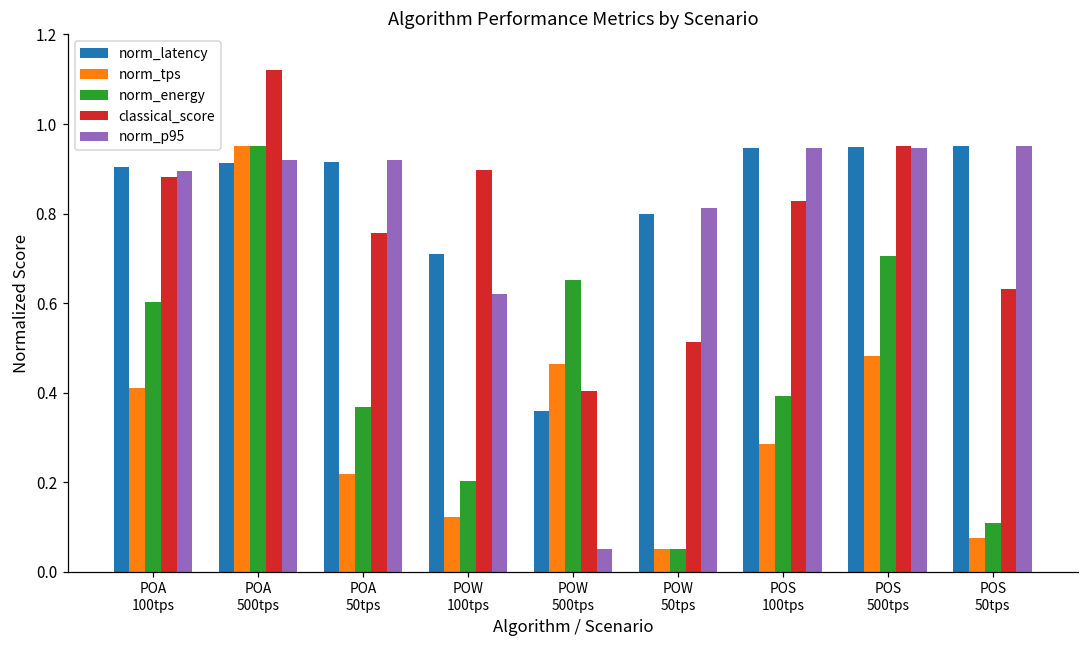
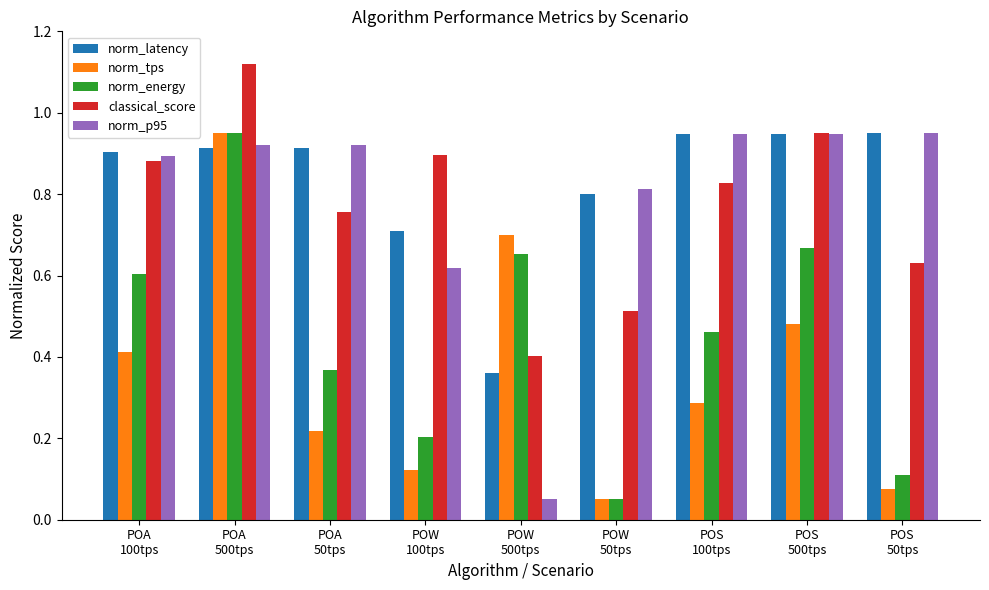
  {
    "norm_latency": {
      "POA 100tps": 0.90,
      "POA 500tps": 0.91,
      "POA 50tps": 0.91,
      "POW 100tps": 0.71,
      "POW 500tps": 0.36,
      "POW 50tps": 0.80,
      "POS 100tps": 0.95,
      "POS 500tps": 0.95,
      "POS 50tps": 0.95
    },
    "norm_tps": {
      "POA 100tps": 0.41,
      "POA 500tps": 0.95,
      "POA 50tps": 0.22,
      "POW 100tps": 0.12,
-     "POW 500tps": 0.46,
+     "POW 500tps": 0.70,
      "POW 50tps": 0.05,
      "POS 100tps": 0.29,
      "POS 500tps": 0.48,
      "POS 50tps": 0.08
    },
    "norm_energy": {
      "POA 100tps": 0.60,
      "POA 500tps": 0.95,
      "POA 50tps": 0.37,
      "POW 100tps": 0.20,
      "POW 500tps": 0.65,
      "POW 50tps": 0.05,
-     "POS 100tps": 0.39,
-     "POS 500tps": 0.70,
+     "POS 100tps": 0.46,
+     "POS 500tps": 0.67,
      "POS 50tps": 0.11
    },
    "classical_score": {
      "POA 100tps": 0.88,
      "POA 500tps": 1.12,
      "POA 50tps": 0.76,
      "POW 100tps": 0.90,
      "POW 500tps": 0.40,
      "POW 50tps": 0.51,
      "POS 100tps": 0.83,
      "POS 500tps": 0.95,
      "POS 50tps": 0.63
    },
    "norm_p95": {
      "POA 100tps": 0.89,
      "POA 500tps": 0.92,
      "POA 50tps": 0.92,
      "POW 100tps": 0.62,
      "POW 500tps": 0.05,
      "POW 50tps": 0.81,
      "POS 100tps": 0.95,
      "POS 500tps": 0.95,
      "POS 50tps": 0.95
    }
  }
